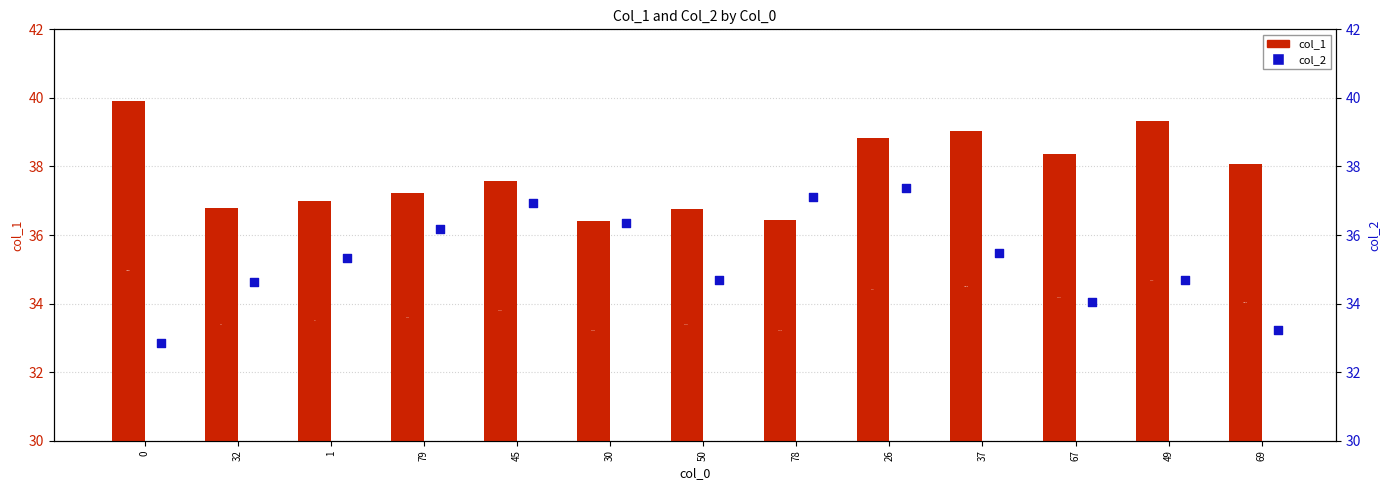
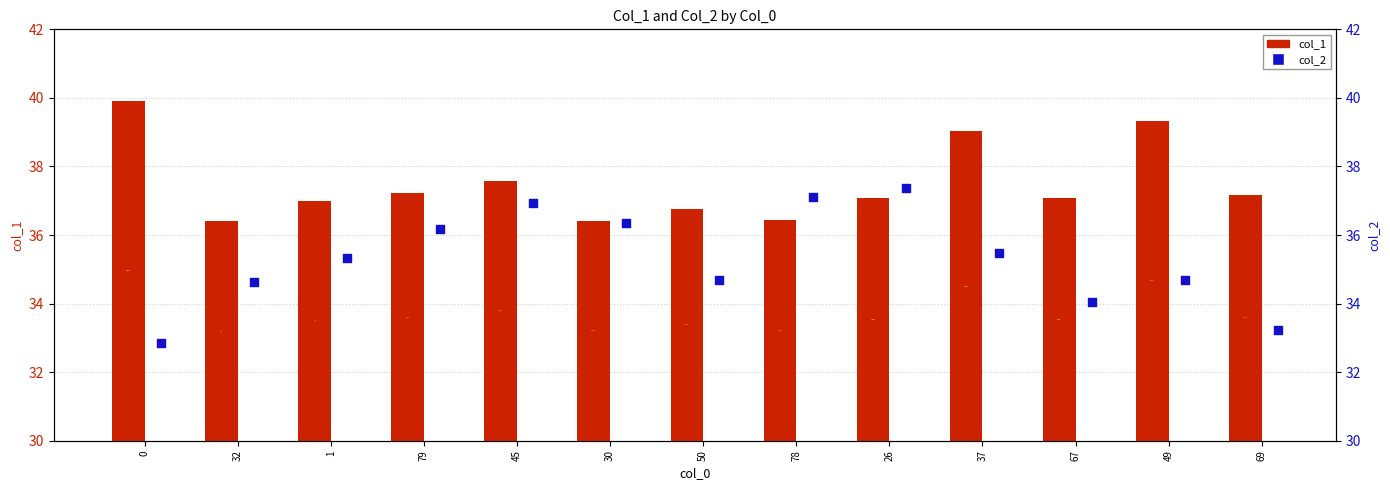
  {
    "col_1": {
      "0": 39.9208,
-     "32": 36.8,
+     "32": 36.4,
      "1": 37,
      "79": 37.213,
      "45": 37.5858,
      "30": 36.4018,
      "50": 36.7557,
      "78": 36.4479,
-     "26": 38.84,
+     "26": 37.0662,
      "37": 39.0249,
-     "67": 38.3687,
+     "67": 37.0761,
      "49": 39.319,
-     "69": 38.0726
+     "69": 37.1759
    }
  }
